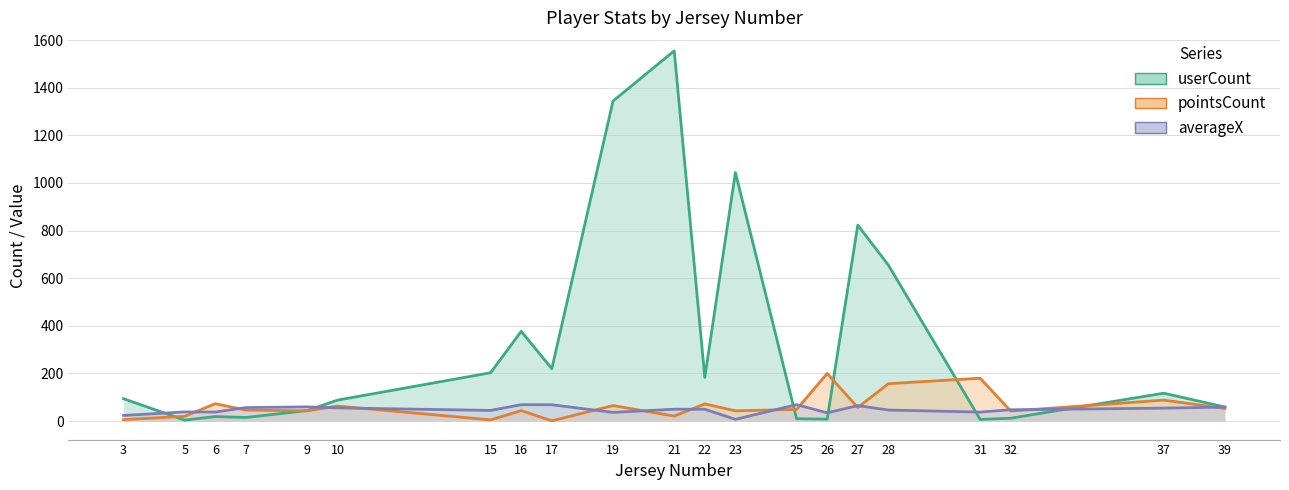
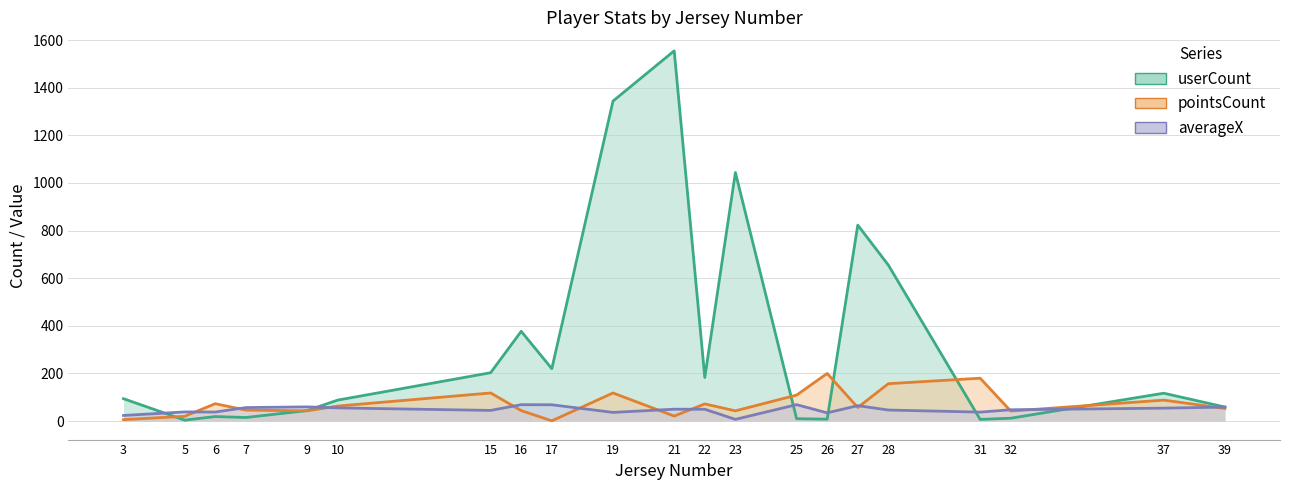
  {
    "pointsCount": {
      "3": 10,
      "5": 20,
      "6": 70,
-     "15": 10,
+     "15": 120,
      "16": 40,
      "17": 0,
-     "19": 70,
+     "19": 120,
      "21": 20,
      "22": 70,
      "23": 40,
-     "25": 50,
+     "25": 110,
      "26": 200,
      "28": 160,
      "31": 180,
      "37": 90
    }
  }
